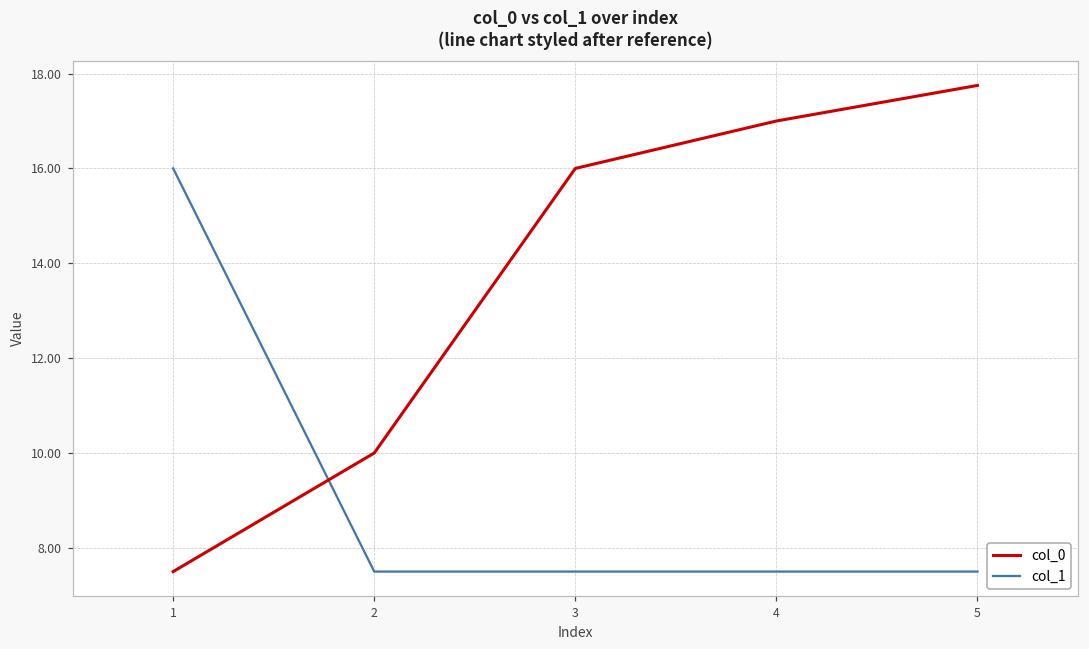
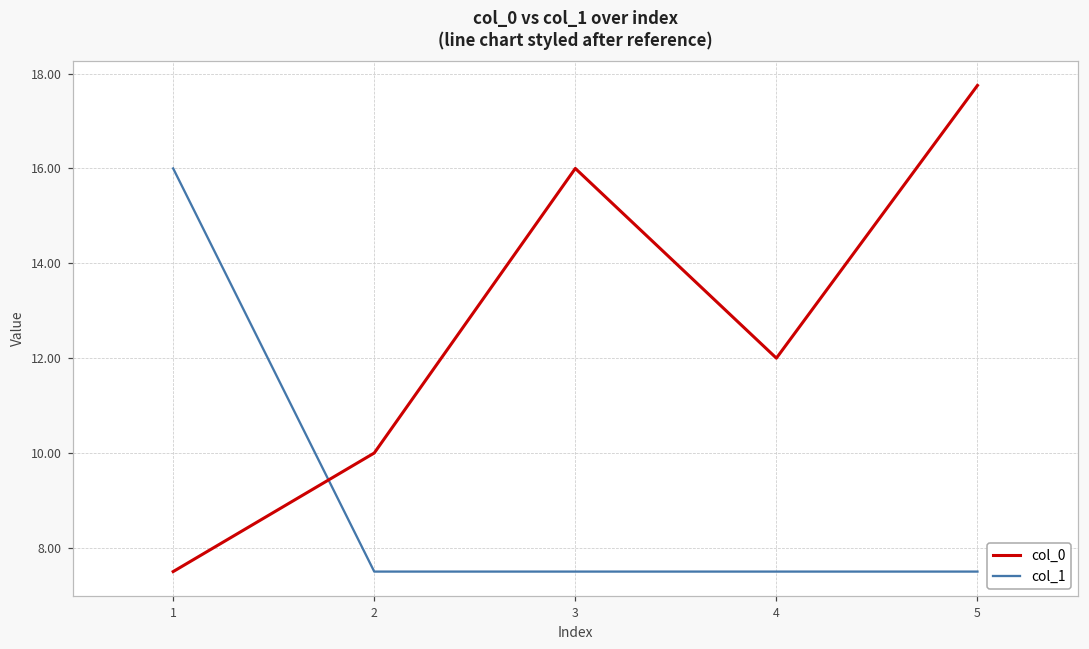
  {
    "col_0": {
      "1": 7.5,
      "2": 10,
      "3": 16,
-     "4": 17,
+     "4": 12,
      "5": 17.8
    },
    "col_1": {
      "1": 16,
      "2": 7.5,
      "3": 7.5,
      "4": 7.5,
      "5": 7.5
    }
  }
